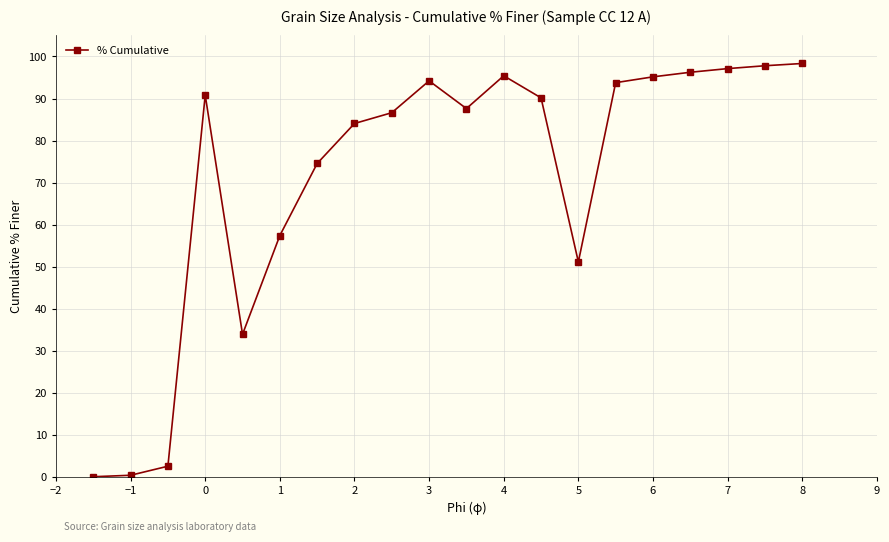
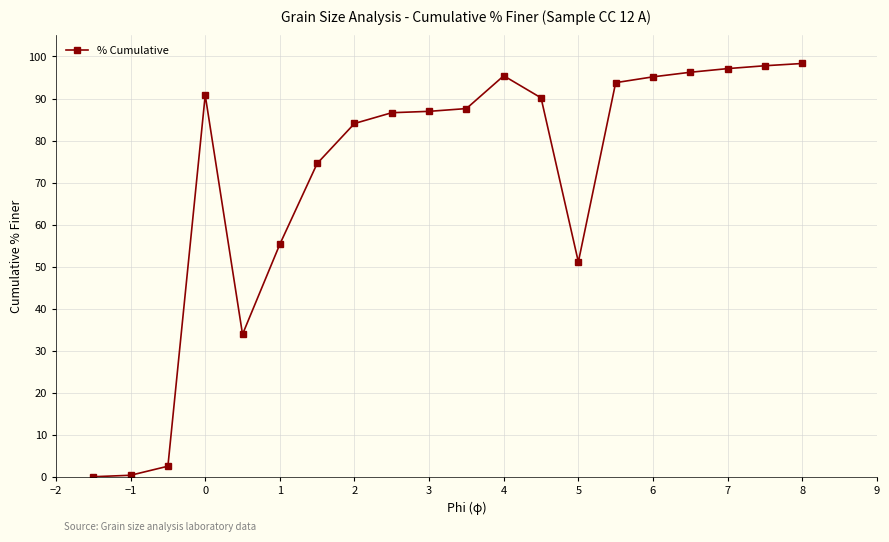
  {
    "−1": 0,
    "0": 91,
-   "1": 57,
+   "1": 55,
    "2": 84,
-   "3": 94,
+   "3": 87,
    "4": 95,
    "5": 51,
    "6": 95,
    "7": 97,
    "8": 98
  }
